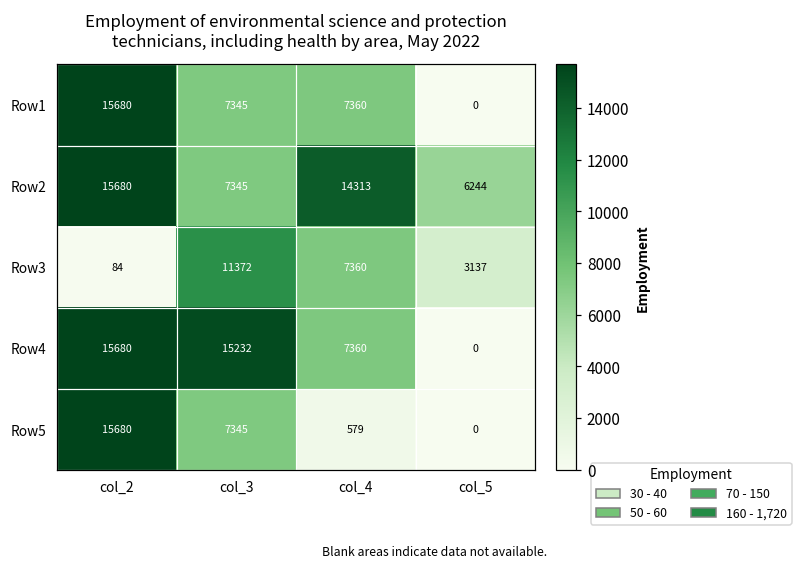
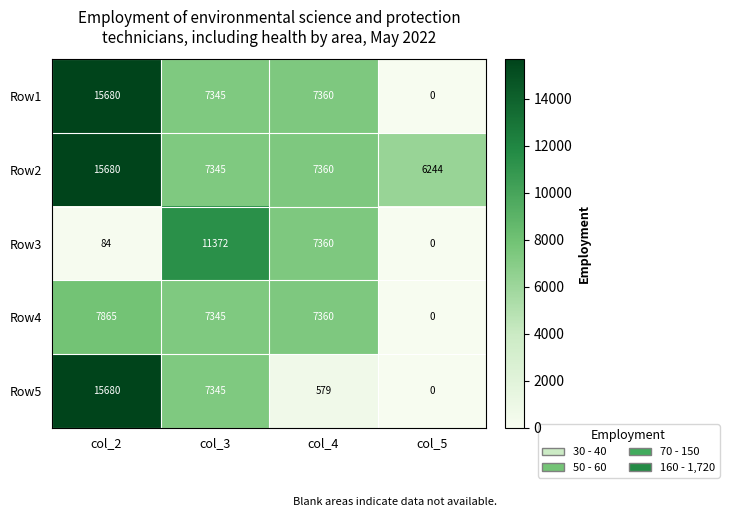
  {
    "Row1": {
      "col_2": 15680,
      "col_3": 7345,
      "col_4": 7360,
      "col_5": 0
    },
    "Row2": {
      "col_2": 15680,
      "col_3": 7345,
-     "col_4": 14313,
+     "col_4": 7360,
      "col_5": 6244
    },
    "Row3": {
      "col_2": 84,
      "col_3": 11372,
      "col_4": 7360,
-     "col_5": 3137
+     "col_5": 0
    },
    "Row4": {
-     "col_2": 15680,
-     "col_3": 15232,
+     "col_2": 7865,
+     "col_3": 7345,
      "col_4": 7360,
      "col_5": 0
    },
    "Row5": {
      "col_2": 15680,
      "col_3": 7345,
      "col_4": 579,
      "col_5": 0
    }
  }
